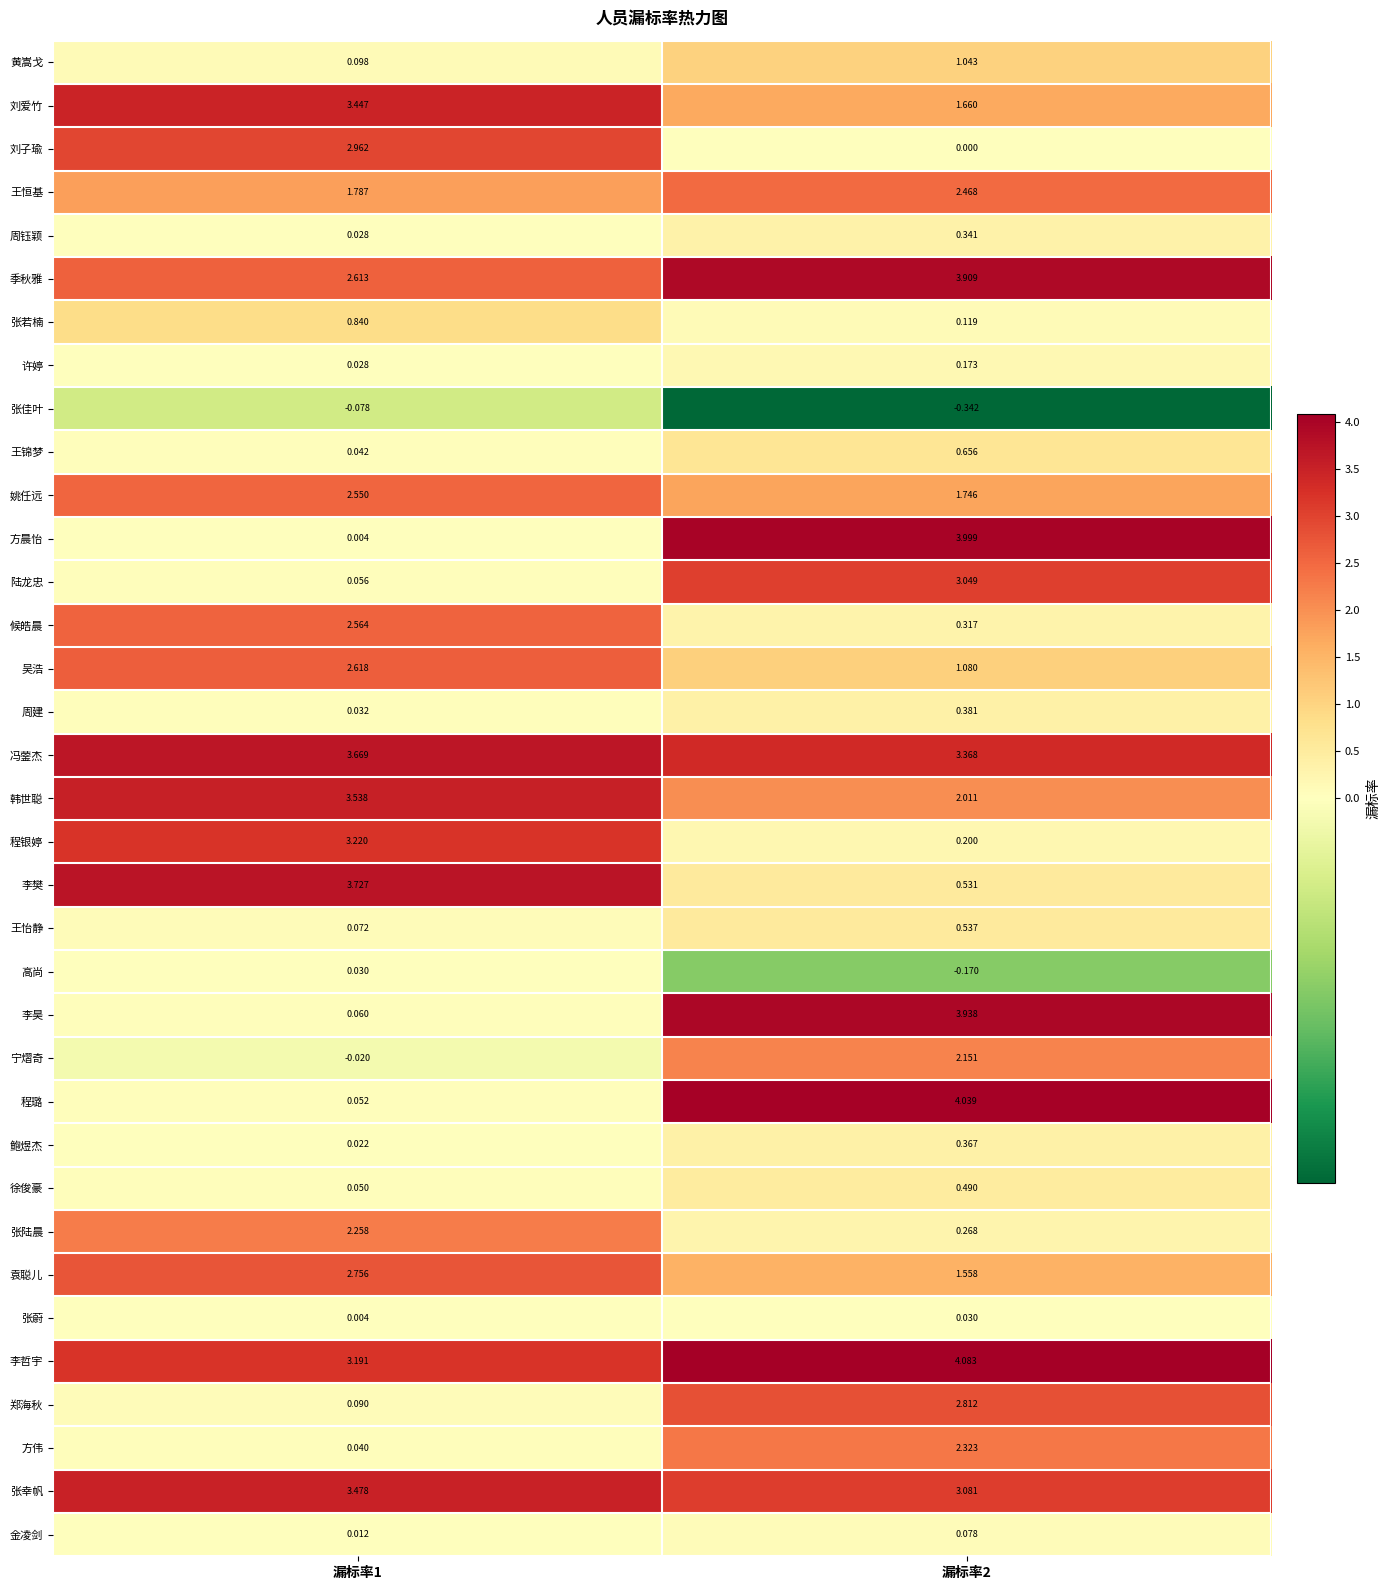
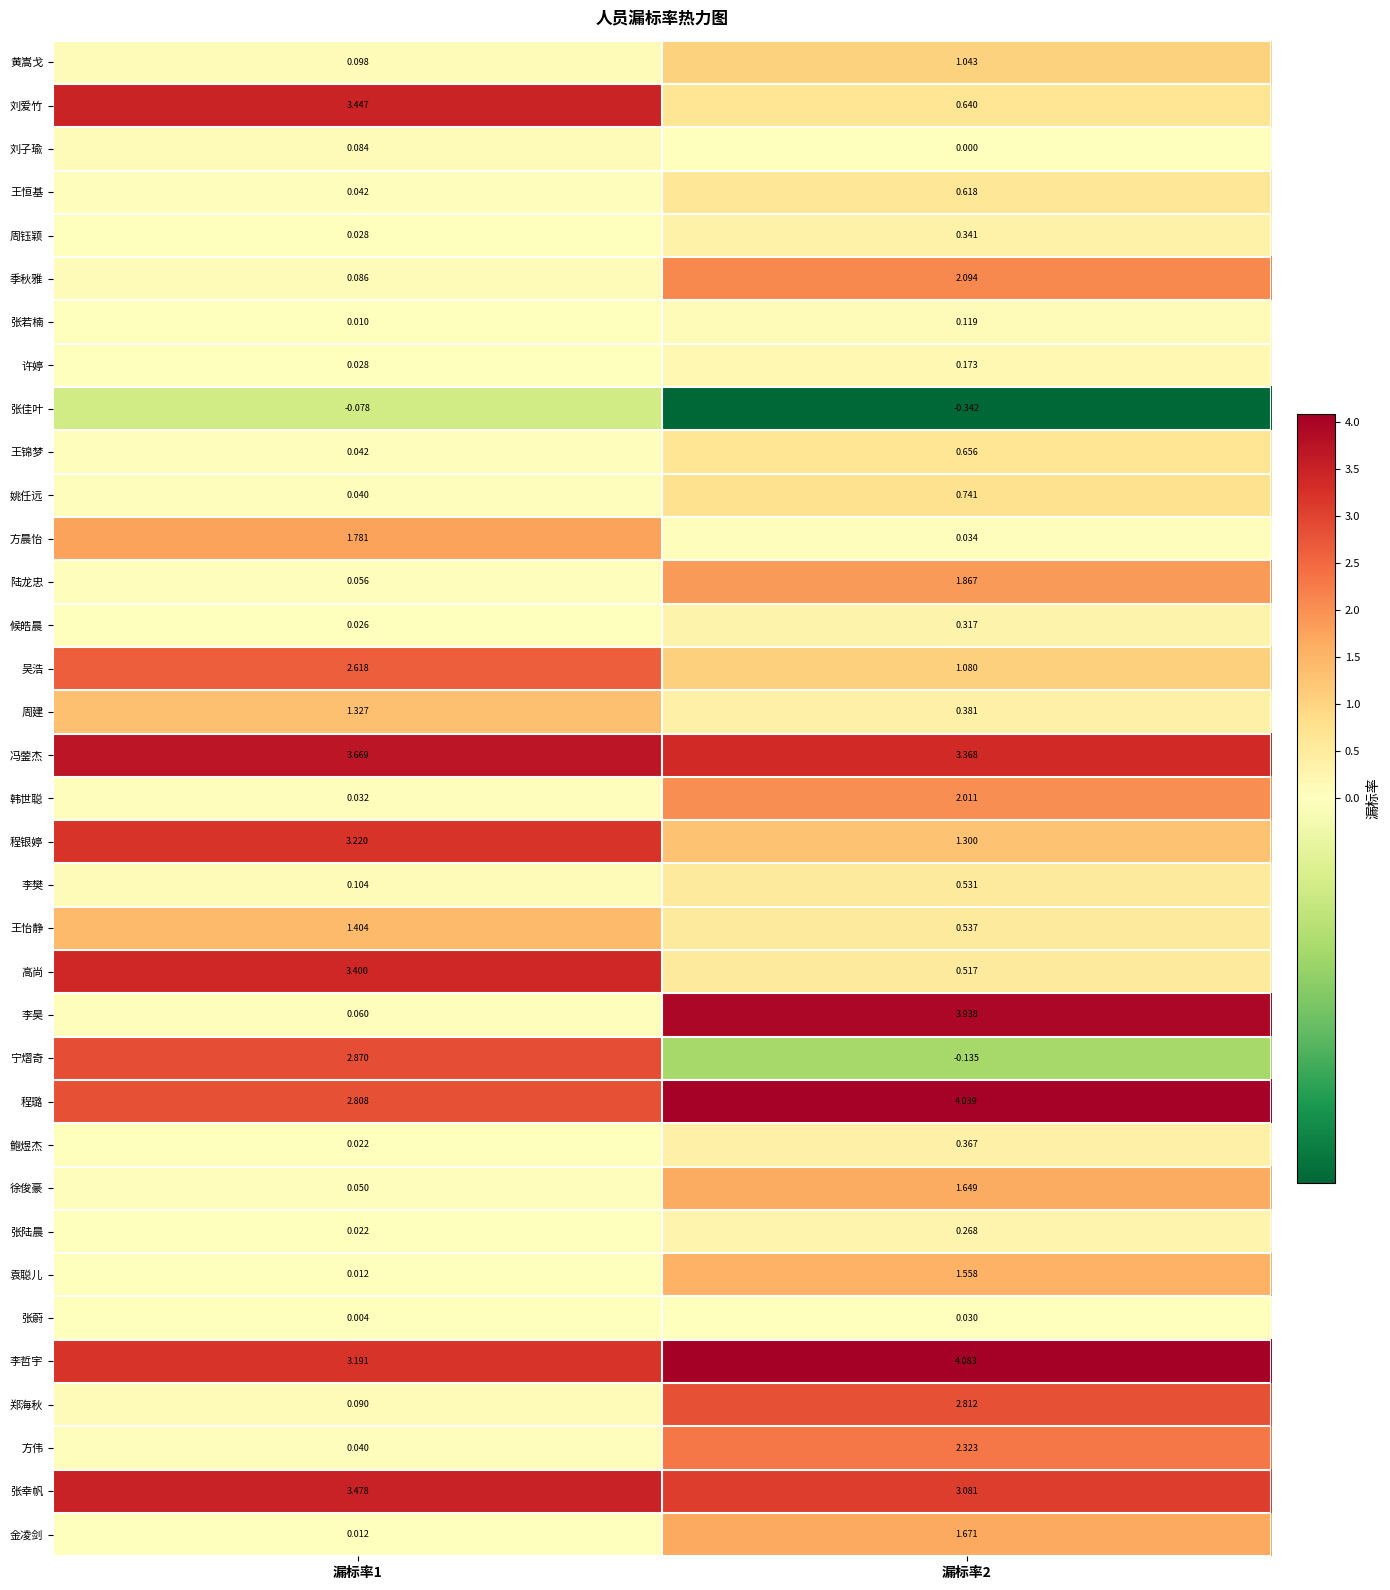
  {
    "黄嵩戈": {
      "漏标率1": 0.098,
      "漏标率2": 1.043
    },
    "刘爱竹": {
      "漏标率1": 3.447,
-     "漏标率2": 1.660
+     "漏标率2": 0.640
    },
    "刘子瑜": {
-     "漏标率1": 2.962,
+     "漏标率1": 0.084,
      "漏标率2": 0.000
    },
    "王恒基": {
-     "漏标率1": 1.787,
-     "漏标率2": 2.468
+     "漏标率1": 0.042,
+     "漏标率2": 0.618
    },
    "周钰颖": {
      "漏标率1": 0.028,
      "漏标率2": 0.341
    },
    "季秋雅": {
-     "漏标率1": 2.613,
-     "漏标率2": 3.909
+     "漏标率1": 0.086,
+     "漏标率2": 2.094
    },
    "张若楠": {
-     "漏标率1": 0.840,
+     "漏标率1": 0.010,
      "漏标率2": 0.119
    },
    "许婷": {
      "漏标率1": 0.028,
      "漏标率2": 0.173
    },
    "张佳叶": {
      "漏标率1": -0.078,
      "漏标率2": -0.342
    },
    "王锦梦": {
      "漏标率1": 0.042,
      "漏标率2": 0.656
    },
    "姚任远": {
-     "漏标率1": 2.550,
-     "漏标率2": 1.746
+     "漏标率1": 0.040,
+     "漏标率2": 0.741
    },
    "方晨怡": {
-     "漏标率1": 0.004,
-     "漏标率2": 3.999
+     "漏标率1": 1.781,
+     "漏标率2": 0.034
    },
    "陆龙忠": {
      "漏标率1": 0.056,
-     "漏标率2": 3.049
+     "漏标率2": 1.867
    },
    "候皓晨": {
-     "漏标率1": 2.564,
+     "漏标率1": 0.026,
      "漏标率2": 0.317
    },
    "吴浩": {
      "漏标率1": 2.618,
      "漏标率2": 1.080
    },
    "周建": {
-     "漏标率1": 0.032,
+     "漏标率1": 1.327,
      "漏标率2": 0.381
    },
    "冯蓥杰": {
      "漏标率1": 3.669,
      "漏标率2": 3.368
    },
    "韩世聪": {
-     "漏标率1": 3.538,
+     "漏标率1": 0.032,
      "漏标率2": 2.011
    },
    "程银婷": {
      "漏标率1": 3.220,
-     "漏标率2": 0.200
+     "漏标率2": 1.300
    },
    "李樊": {
-     "漏标率1": 3.727,
+     "漏标率1": 0.104,
      "漏标率2": 0.531
    },
    "王怡静": {
-     "漏标率1": 0.072,
+     "漏标率1": 1.404,
      "漏标率2": 0.537
    },
    "高尚": {
-     "漏标率1": 0.030,
-     "漏标率2": -0.170
+     "漏标率1": 3.400,
+     "漏标率2": 0.517
    },
    "李昊": {
      "漏标率1": 0.060,
      "漏标率2": 3.938
    },
    "宁熠奇": {
-     "漏标率1": -0.020,
-     "漏标率2": 2.151
+     "漏标率1": 2.870,
+     "漏标率2": -0.135
    },
    "程璐": {
-     "漏标率1": 0.052,
+     "漏标率1": 2.808,
      "漏标率2": 4.039
    },
    "鲍煜杰": {
      "漏标率1": 0.022,
      "漏标率2": 0.367
    },
    "徐俊豪": {
      "漏标率1": 0.050,
-     "漏标率2": 0.490
+     "漏标率2": 1.649
    },
    "张陆晨": {
-     "漏标率1": 2.258,
+     "漏标率1": 0.022,
      "漏标率2": 0.268
    },
    "袁聪儿": {
-     "漏标率1": 2.756,
+     "漏标率1": 0.012,
      "漏标率2": 1.558
    },
    "张蔚": {
      "漏标率1": 0.004,
      "漏标率2": 0.030
    },
    "李哲宇": {
      "漏标率1": 3.191,
      "漏标率2": 4.083
    },
    "郑海秋": {
      "漏标率1": 0.090,
      "漏标率2": 2.812
    },
    "方伟": {
      "漏标率1": 0.040,
      "漏标率2": 2.323
    },
    "张幸帆": {
      "漏标率1": 3.478,
      "漏标率2": 3.081
    },
    "金凌剑": {
      "漏标率1": 0.012,
-     "漏标率2": 0.078
+     "漏标率2": 1.671
    }
  }
